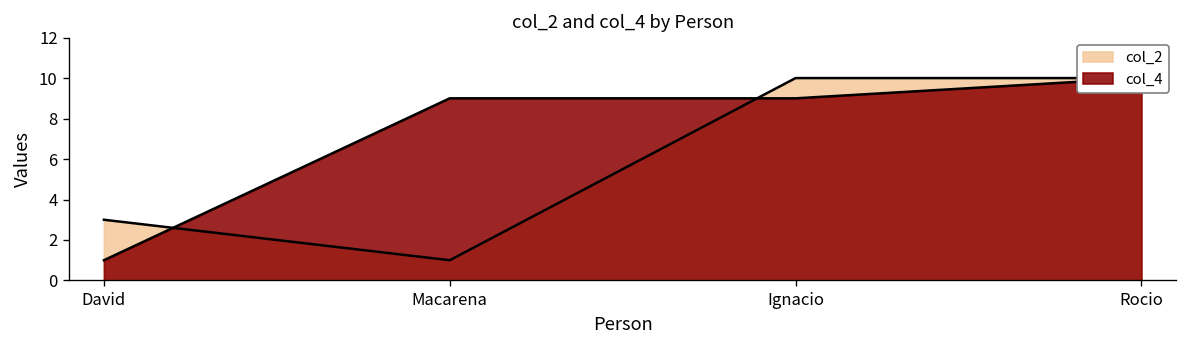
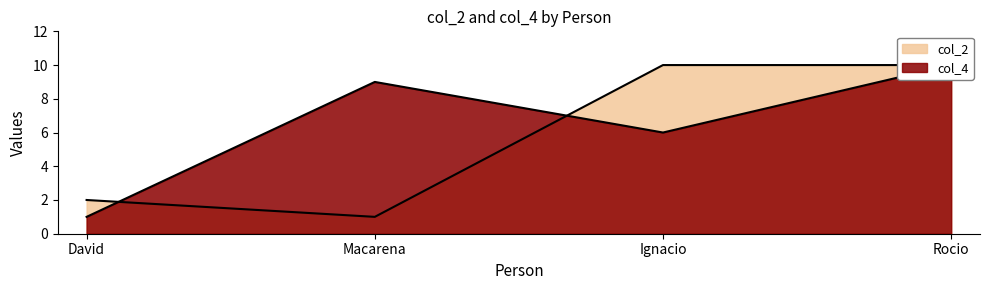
  {
    "col_2": {
-     "David": 3,
+     "David": 2,
      "Macarena": 1,
      "Ignacio": 10
    },
    "col_4": {
      "David": 1,
      "Macarena": 9,
-     "Ignacio": 9
+     "Ignacio": 6
    }
  }
